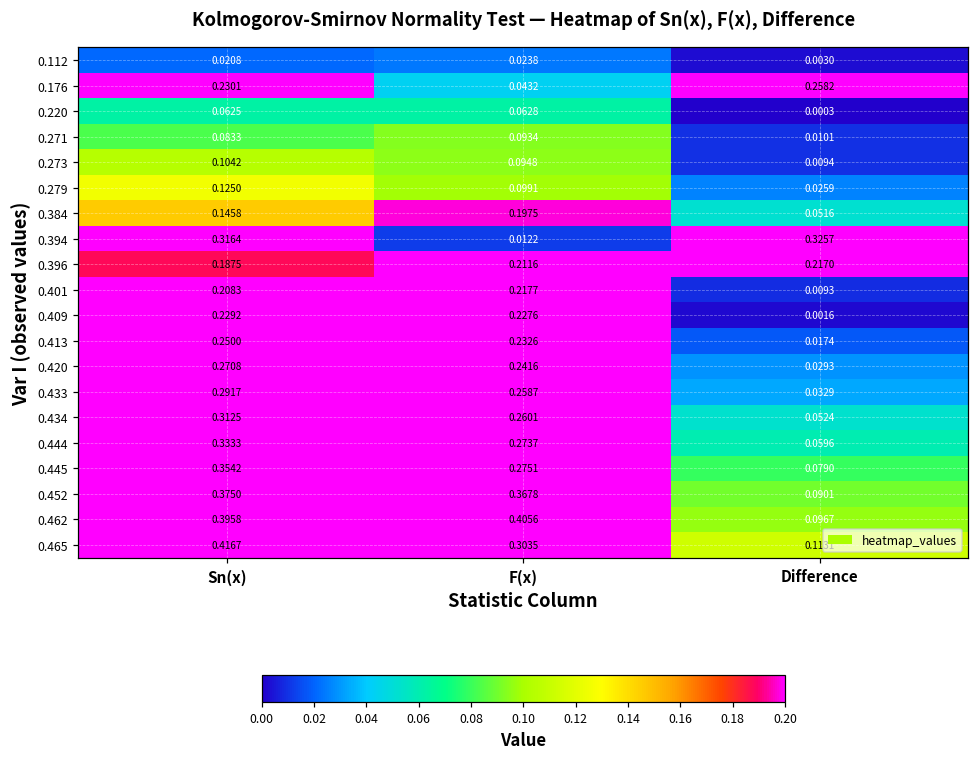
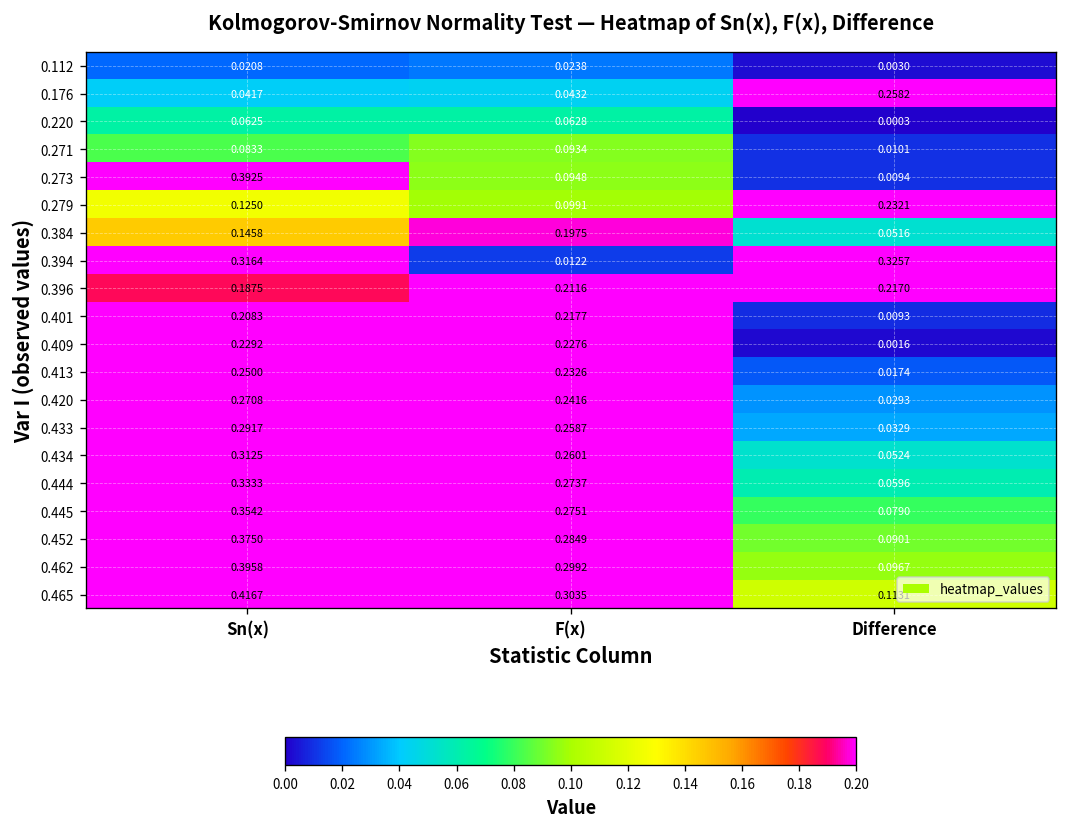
  {
    "0.112": {
      "Sn(x)": 0.0208,
      "F(x)": 0.0238,
      "Difference": 0.0030
    },
    "0.176": {
-     "Sn(x)": 0.2301,
+     "Sn(x)": 0.0417,
      "F(x)": 0.0432,
      "Difference": 0.2582
    },
    "0.220": {
      "Sn(x)": 0.0625,
      "F(x)": 0.0628,
      "Difference": 0.0003
    },
    "0.271": {
      "Sn(x)": 0.0833,
      "F(x)": 0.0934,
      "Difference": 0.0101
    },
    "0.273": {
-     "Sn(x)": 0.1042,
+     "Sn(x)": 0.3925,
      "F(x)": 0.0948,
      "Difference": 0.0094
    },
    "0.279": {
      "Sn(x)": 0.1250,
      "F(x)": 0.0991,
-     "Difference": 0.0259
+     "Difference": 0.2321
    },
    "0.384": {
      "Sn(x)": 0.1458,
      "F(x)": 0.1975,
      "Difference": 0.0516
    },
    "0.394": {
      "Sn(x)": 0.3164,
      "F(x)": 0.0122,
      "Difference": 0.3257
    },
    "0.396": {
      "Sn(x)": 0.1875,
      "F(x)": 0.2116,
      "Difference": 0.2170
    },
    "0.401": {
      "Sn(x)": 0.2083,
      "F(x)": 0.2177,
      "Difference": 0.0093
    },
    "0.409": {
      "Sn(x)": 0.2292,
      "F(x)": 0.2276,
      "Difference": 0.0016
    },
    "0.413": {
      "Sn(x)": 0.2500,
      "F(x)": 0.2326,
      "Difference": 0.0174
    },
    "0.420": {
      "Sn(x)": 0.2708,
      "F(x)": 0.2416,
      "Difference": 0.0293
    },
    "0.433": {
      "Sn(x)": 0.2917,
      "F(x)": 0.2587,
      "Difference": 0.0329
    },
    "0.434": {
      "Sn(x)": 0.3125,
      "F(x)": 0.2601,
      "Difference": 0.0524
    },
    "0.444": {
      "Sn(x)": 0.3333,
      "F(x)": 0.2737,
      "Difference": 0.0596
    },
    "0.445": {
      "Sn(x)": 0.3542,
      "F(x)": 0.2751,
      "Difference": 0.0790
    },
    "0.452": {
      "Sn(x)": 0.3750,
-     "F(x)": 0.3678,
+     "F(x)": 0.2849,
      "Difference": 0.0901
    },
    "0.462": {
      "Sn(x)": 0.3958,
-     "F(x)": 0.4056,
+     "F(x)": 0.2992,
      "Difference": 0.0967
    },
    "0.465": {
      "Sn(x)": 0.4167,
      "F(x)": 0.3035
    }
  }
